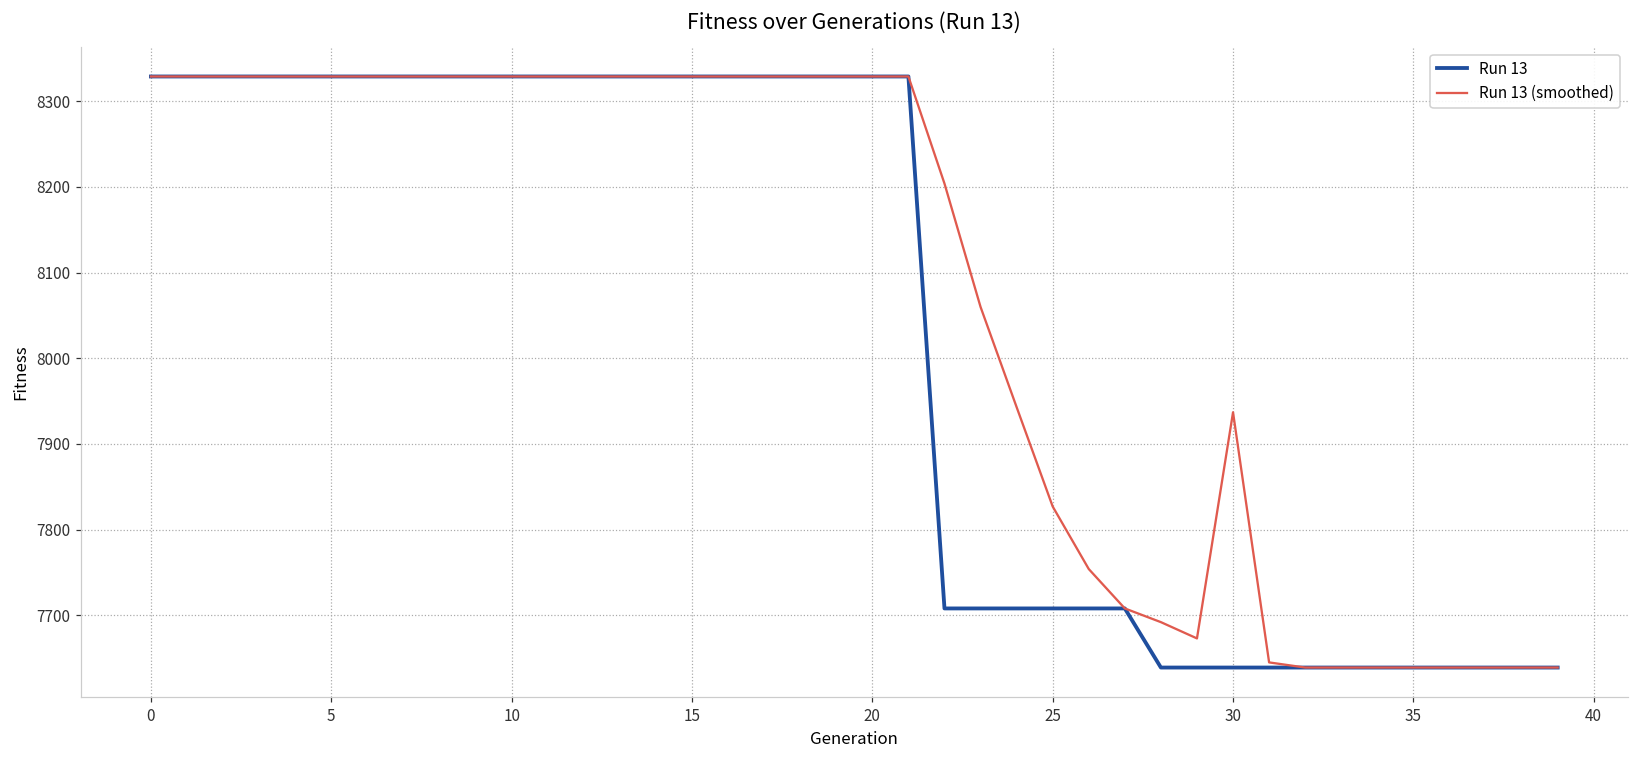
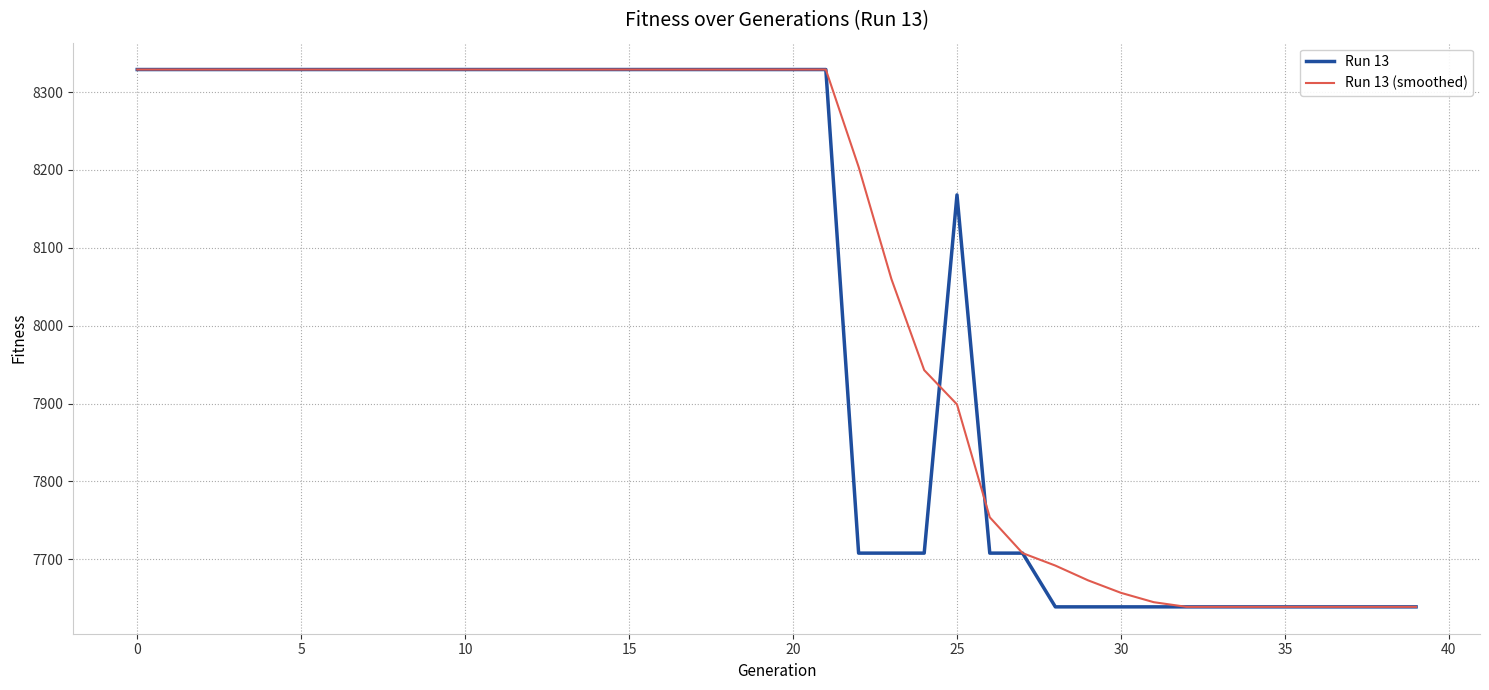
  {
    "Run 13": {
-     "25": 7710,
+     "25": 8170,
      "30": 7640
    },
    "Run 13 (smoothed)": {
-     "25": 7830,
-     "30": 7940
+     "25": 7900,
+     "30": 7660
    }
  }
